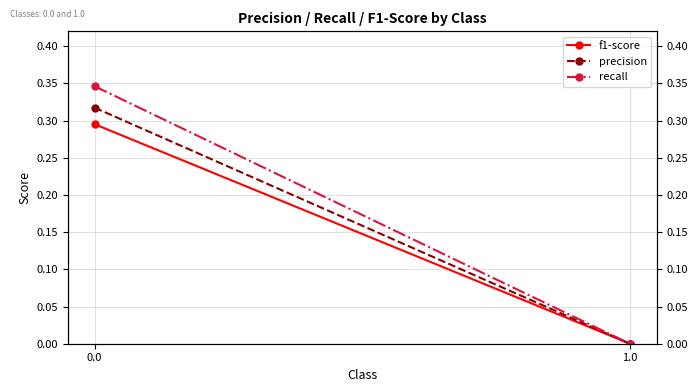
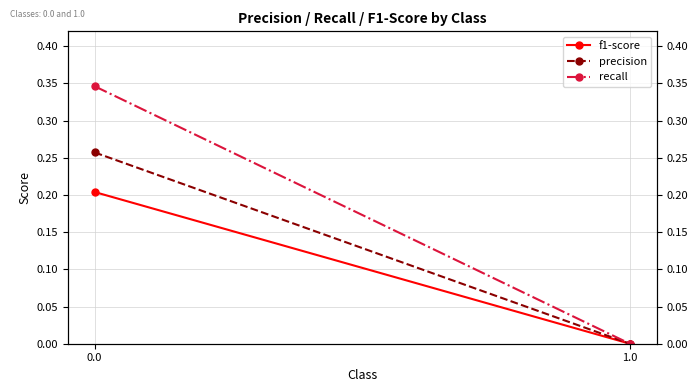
  {
    "f1-score": {
-     "0.0": 0.30
+     "0.0": 0.20
    },
    "precision": {
-     "0.0": 0.32
+     "0.0": 0.26
    },
    "recall": {
      "0.0": 0.35
    }
  }
